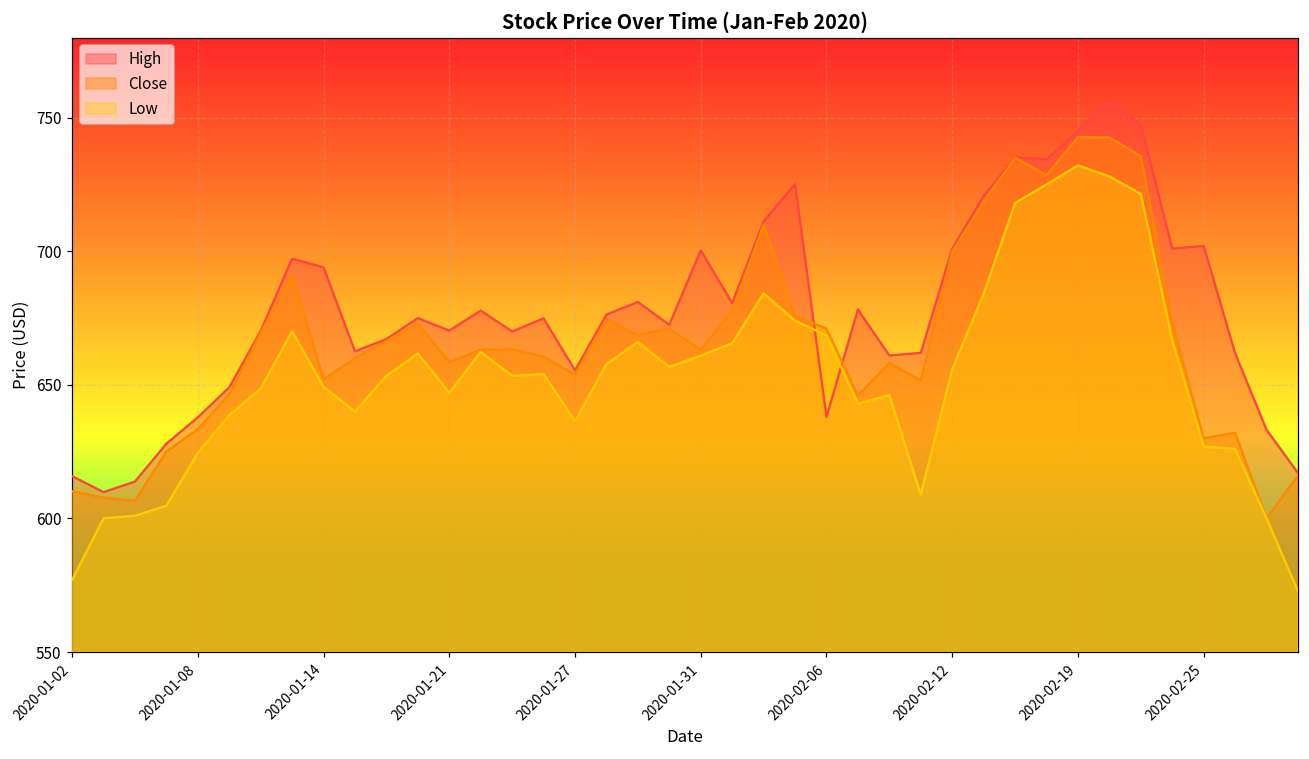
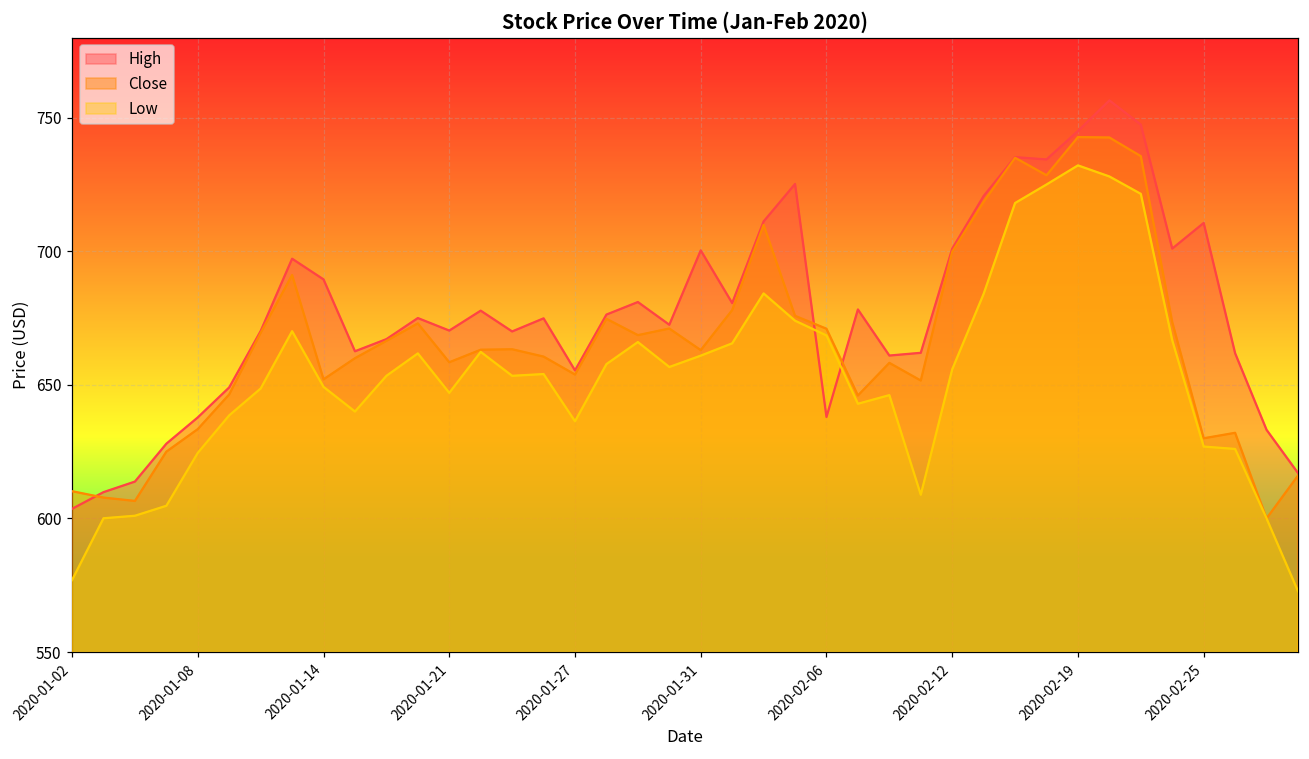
  {
    "High": {
-     "2020-01-02": 616,
+     "2020-01-02": 604,
      "2020-01-08": 638,
-     "2020-01-14": 694,
+     "2020-01-14": 689,
      "2020-01-21": 670,
      "2020-01-27": 655,
      "2020-01-31": 700,
      "2020-02-06": 638,
      "2020-02-12": 701,
      "2020-02-19": 745,
-     "2020-02-25": 702
+     "2020-02-25": 711
    }
  }
